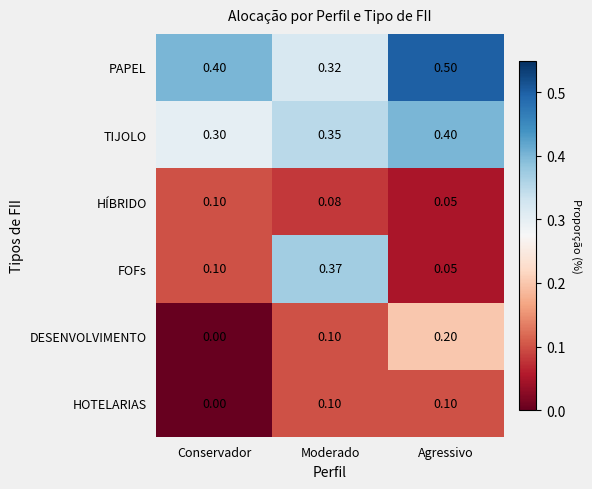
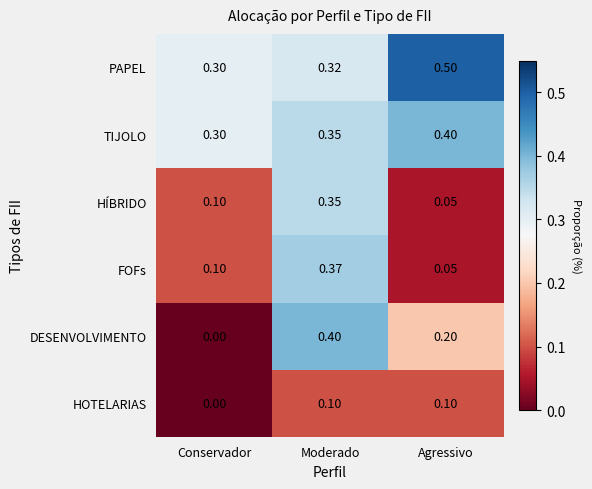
  {
    "PAPEL": {
-     "Conservador": 0.40,
+     "Conservador": 0.30,
      "Moderado": 0.32,
      "Agressivo": 0.50
    },
    "TIJOLO": {
      "Conservador": 0.30,
      "Moderado": 0.35,
      "Agressivo": 0.40
    },
    "HÍBRIDO": {
      "Conservador": 0.10,
-     "Moderado": 0.08,
+     "Moderado": 0.35,
      "Agressivo": 0.05
    },
    "FOFs": {
      "Conservador": 0.10,
      "Moderado": 0.37,
      "Agressivo": 0.05
    },
    "DESENVOLVIMENTO": {
      "Conservador": 0.00,
-     "Moderado": 0.10,
+     "Moderado": 0.40,
      "Agressivo": 0.20
    },
    "HOTELARIAS": {
      "Conservador": 0.00,
      "Moderado": 0.10,
      "Agressivo": 0.10
    }
  }
